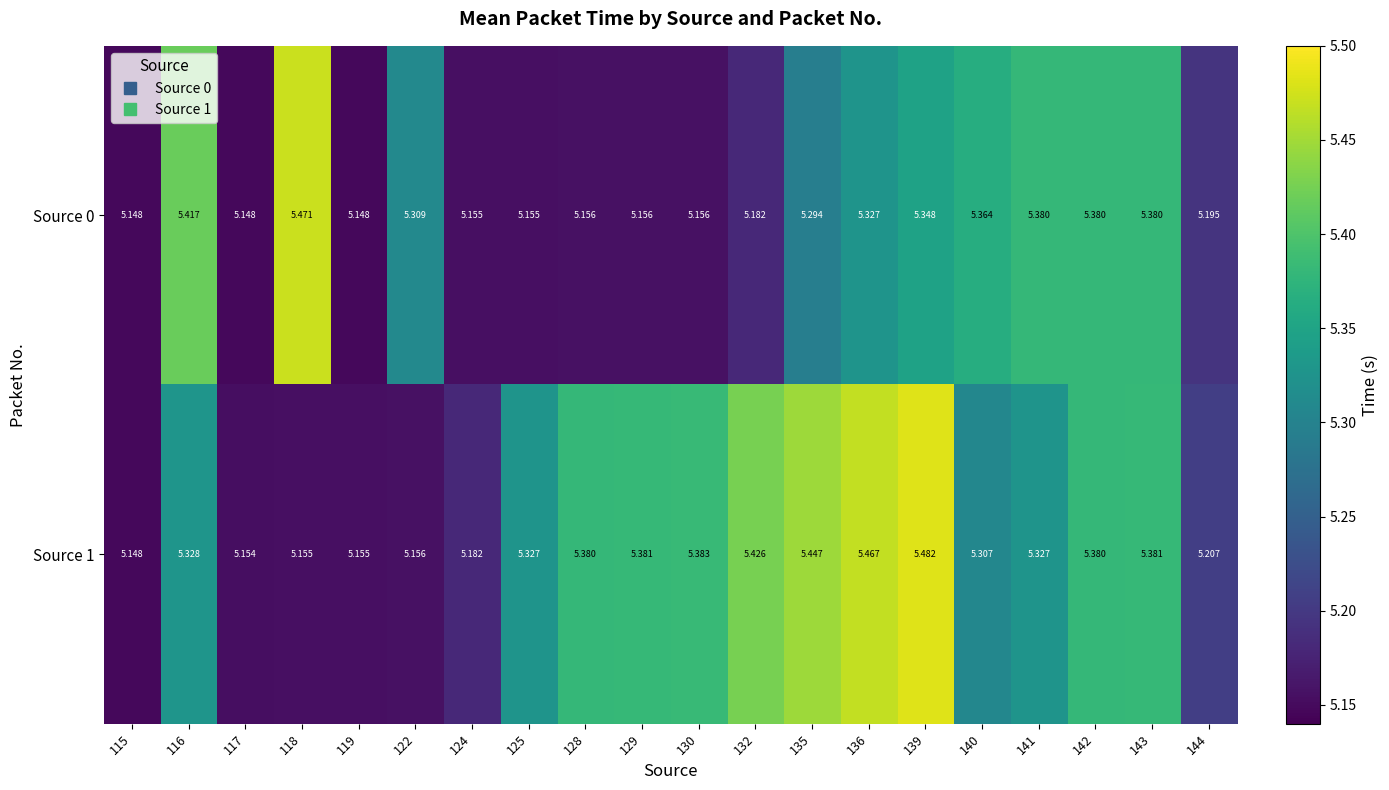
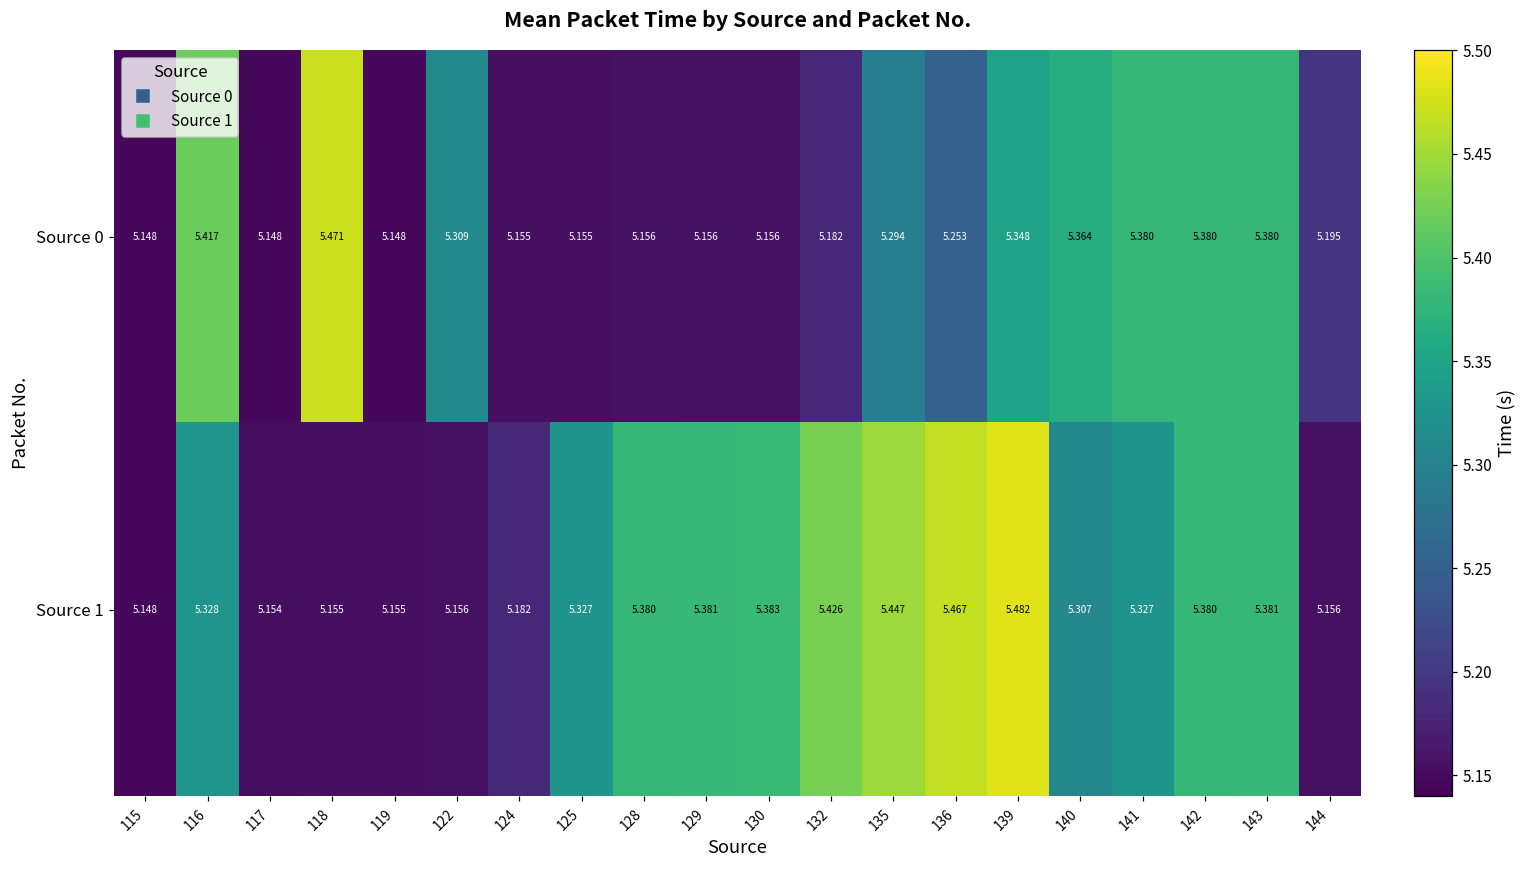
  {
    "Source 0": {
      "115": 5.148,
      "116": 5.417,
      "117": 5.148,
      "118": 5.471,
      "119": 5.148,
      "122": 5.309,
      "124": 5.155,
      "125": 5.155,
      "128": 5.156,
      "129": 5.156,
      "130": 5.156,
      "132": 5.182,
      "135": 5.294,
-     "136": 5.327,
+     "136": 5.253,
      "139": 5.348,
      "140": 5.364,
      "141": 5.380,
      "142": 5.380,
      "143": 5.380,
      "144": 5.195
    },
    "Source 1": {
      "115": 5.148,
      "116": 5.328,
      "117": 5.154,
      "118": 5.155,
      "119": 5.155,
      "122": 5.156,
      "124": 5.182,
      "125": 5.327,
      "128": 5.380,
      "129": 5.381,
      "130": 5.383,
      "132": 5.426,
      "135": 5.447,
      "136": 5.467,
      "139": 5.482,
      "140": 5.307,
      "141": 5.327,
      "142": 5.380,
      "143": 5.381,
-     "144": 5.207
+     "144": 5.156
    }
  }
